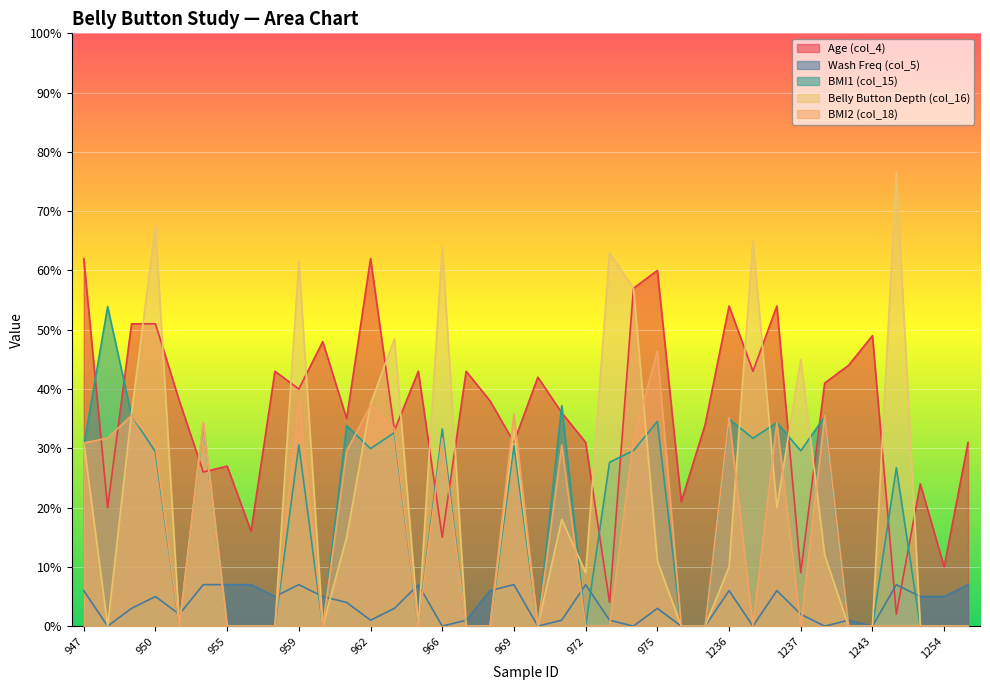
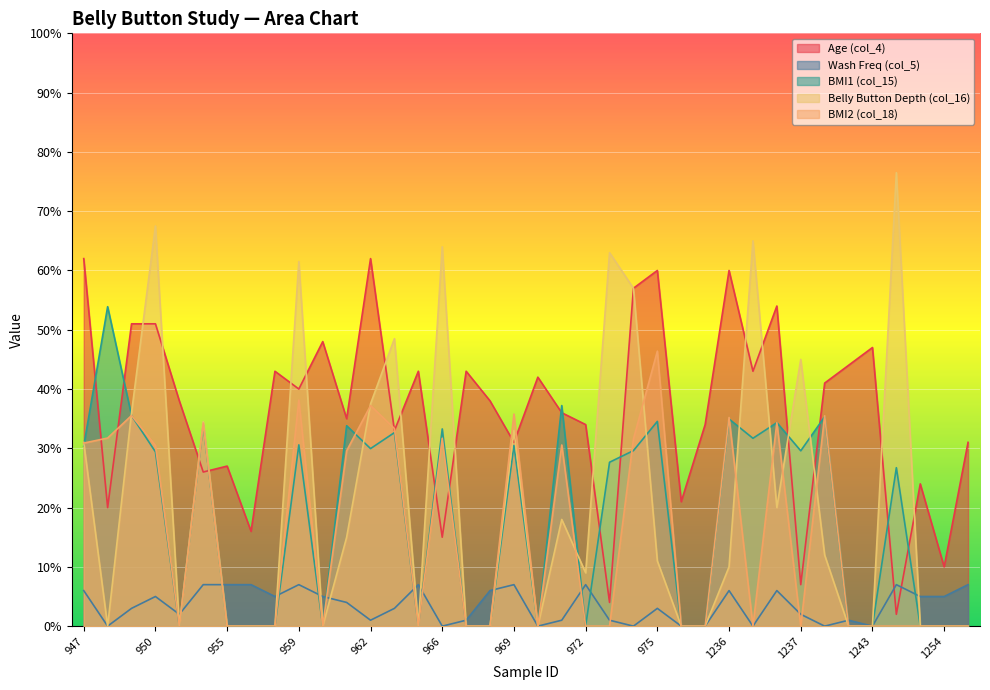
  {
    "Age (col_4)": {
      "947": "62%",
      "950": "51%",
      "955": "27%",
      "959": "40%",
      "962": "62%",
      "966": "15%",
      "969": "31%",
-     "972": "31%",
+     "972": "34%",
      "975": "60%",
-     "1236": "54%",
-     "1237": "9%",
-     "1243": "49%",
+     "1236": "60%",
+     "1237": "7%",
+     "1243": "47%",
      "1254": "10%"
    }
  }
